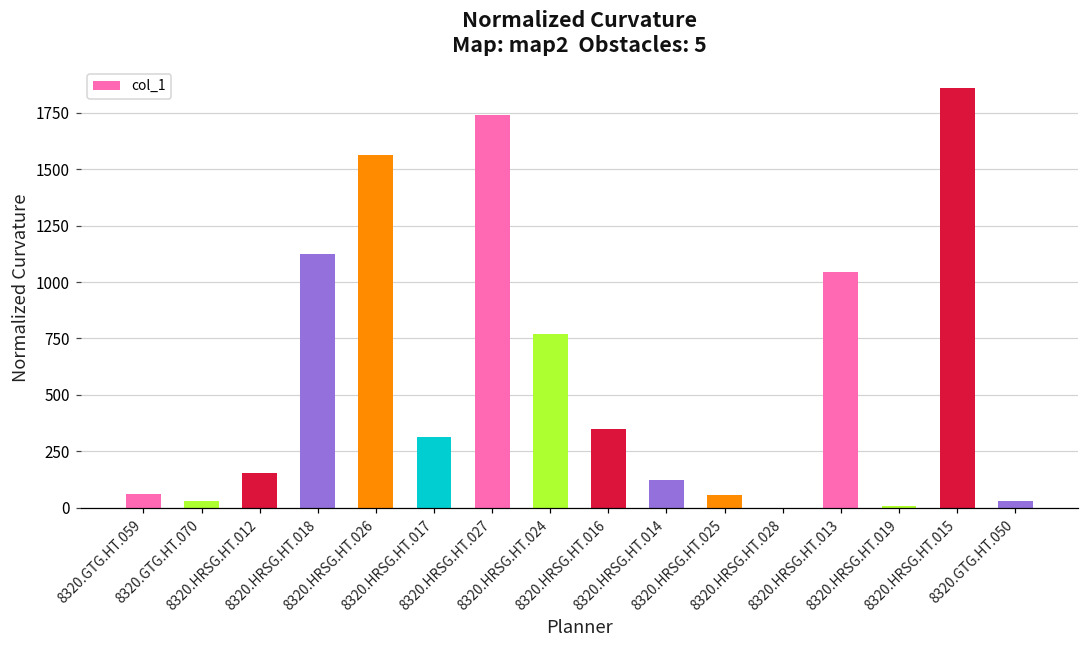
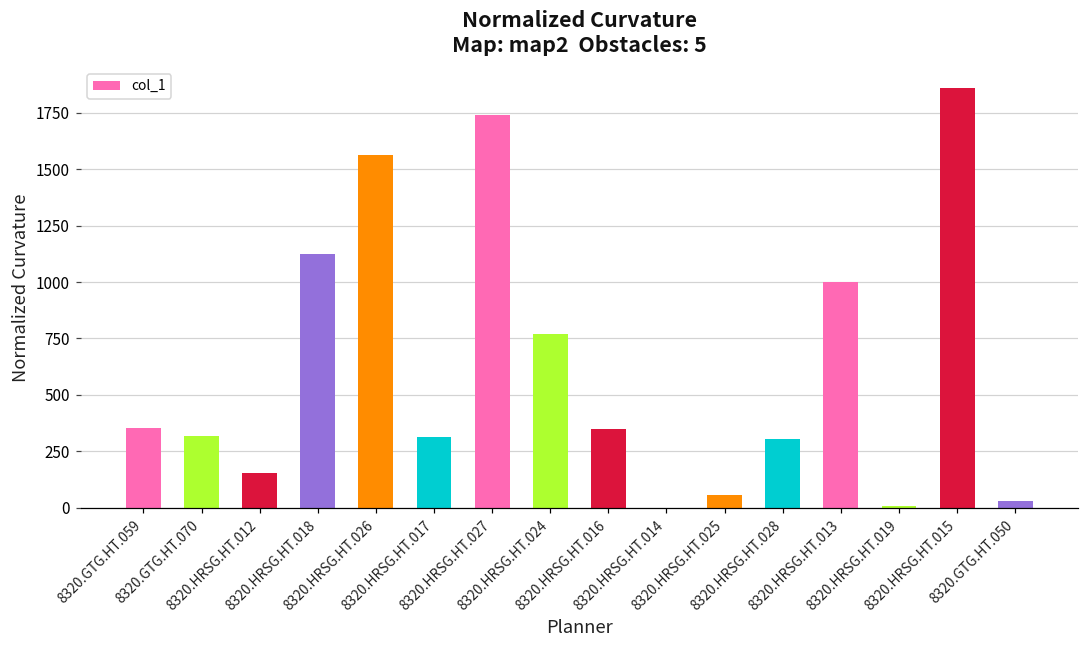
  {
-   "8320.GTG.HT.059": 60,
-   "8320.GTG.HT.070": 30,
+   "8320.GTG.HT.059": 350,
+   "8320.GTG.HT.070": 320,
    "8320.HRSG.HT.012": 160,
    "8320.HRSG.HT.018": 1120,
    "8320.HRSG.HT.026": 1560,
    "8320.HRSG.HT.017": 320,
    "8320.HRSG.HT.027": 1740,
    "8320.HRSG.HT.024": 770,
    "8320.HRSG.HT.016": 350,
-   "8320.HRSG.HT.014": 120,
+   "8320.HRSG.HT.014": 0,
    "8320.HRSG.HT.025": 60,
-   "8320.HRSG.HT.028": 0,
-   "8320.HRSG.HT.013": 1040,
+   "8320.HRSG.HT.028": 300,
+   "8320.HRSG.HT.013": 1000,
    "8320.HRSG.HT.015": 1860,
    "8320.GTG.HT.050": 30
  }
